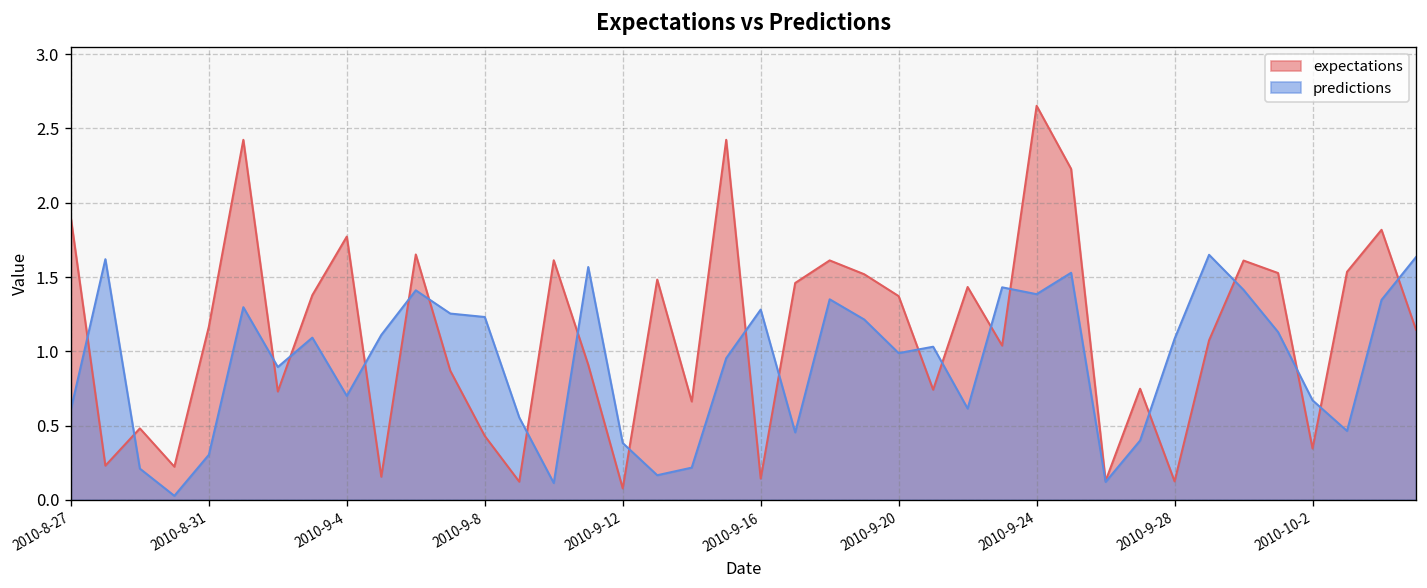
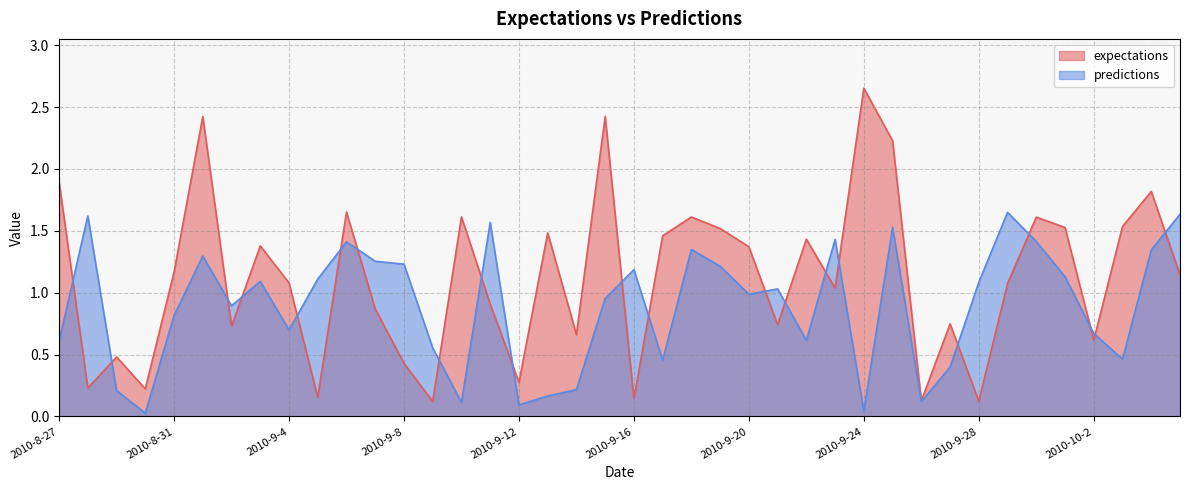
  {
    "expectations": {
      "2010-8-27": 1.90,
      "2010-8-31": 1.17,
-     "2010-9-4": 1.77,
+     "2010-9-4": 1.08,
      "2010-9-8": 0.43,
-     "2010-9-12": 0.08,
+     "2010-9-12": 0.28,
      "2010-9-16": 0.14,
      "2010-9-20": 1.37,
      "2010-9-24": 2.65,
      "2010-9-28": 0.12,
-     "2010-10-2": 0.34
+     "2010-10-2": 0.62
    },
    "predictions": {
      "2010-8-27": 0.61,
-     "2010-8-31": 0.30,
+     "2010-8-31": 0.82,
      "2010-9-4": 0.70,
      "2010-9-8": 1.23,
-     "2010-9-12": 0.38,
-     "2010-9-16": 1.28,
+     "2010-9-12": 0.09,
+     "2010-9-16": 1.19,
      "2010-9-20": 0.99,
-     "2010-9-24": 1.38,
+     "2010-9-24": 0.04,
      "2010-9-28": 1.08,
      "2010-10-2": 0.67
    }
  }
